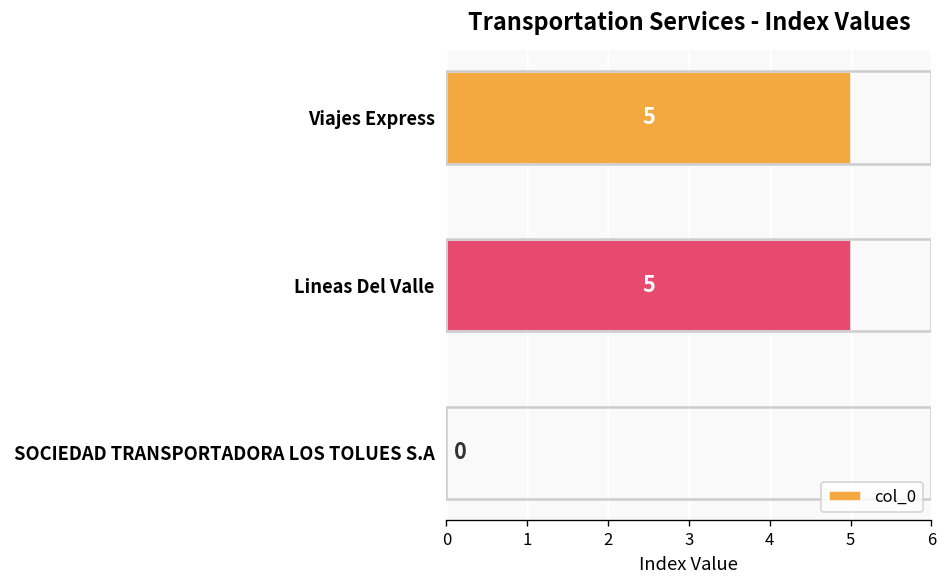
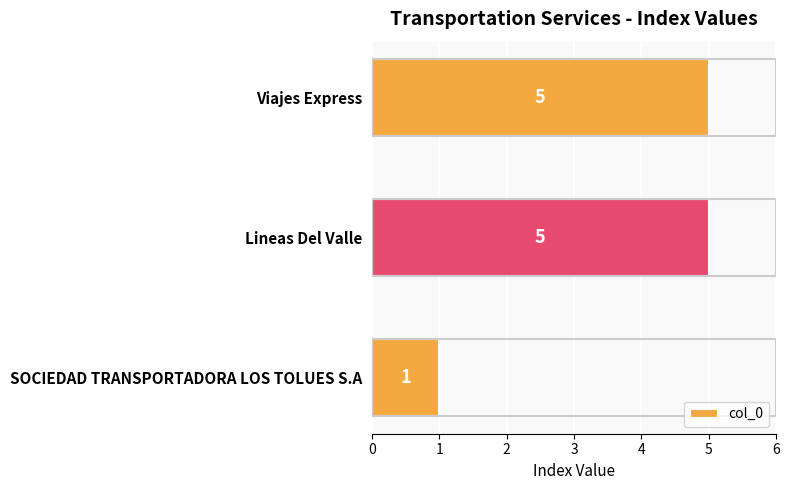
  {
    "Viajes Express": 5,
    "Lineas Del Valle": 5,
-   "SOCIEDAD TRANSPORTADORA LOS TOLUES S.A": 0
+   "SOCIEDAD TRANSPORTADORA LOS TOLUES S.A": 1
  }
